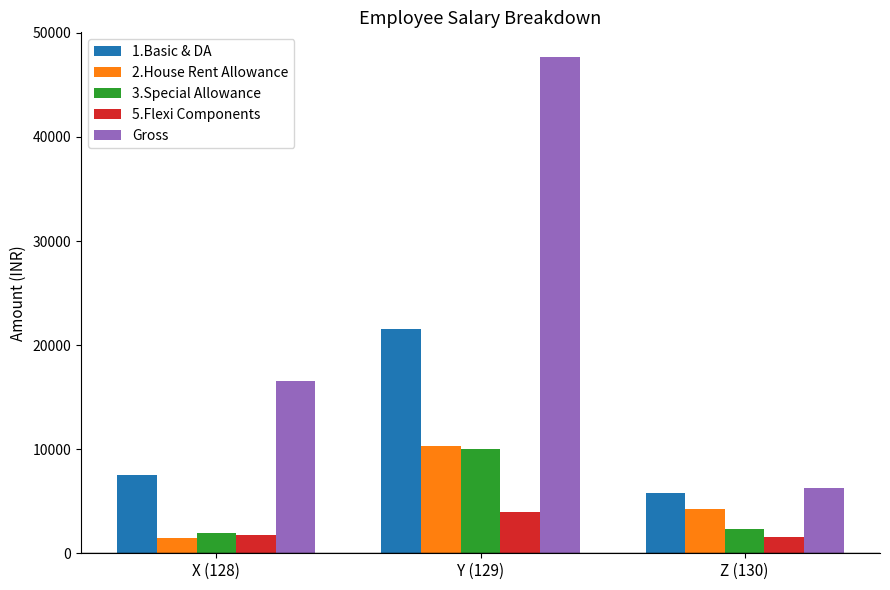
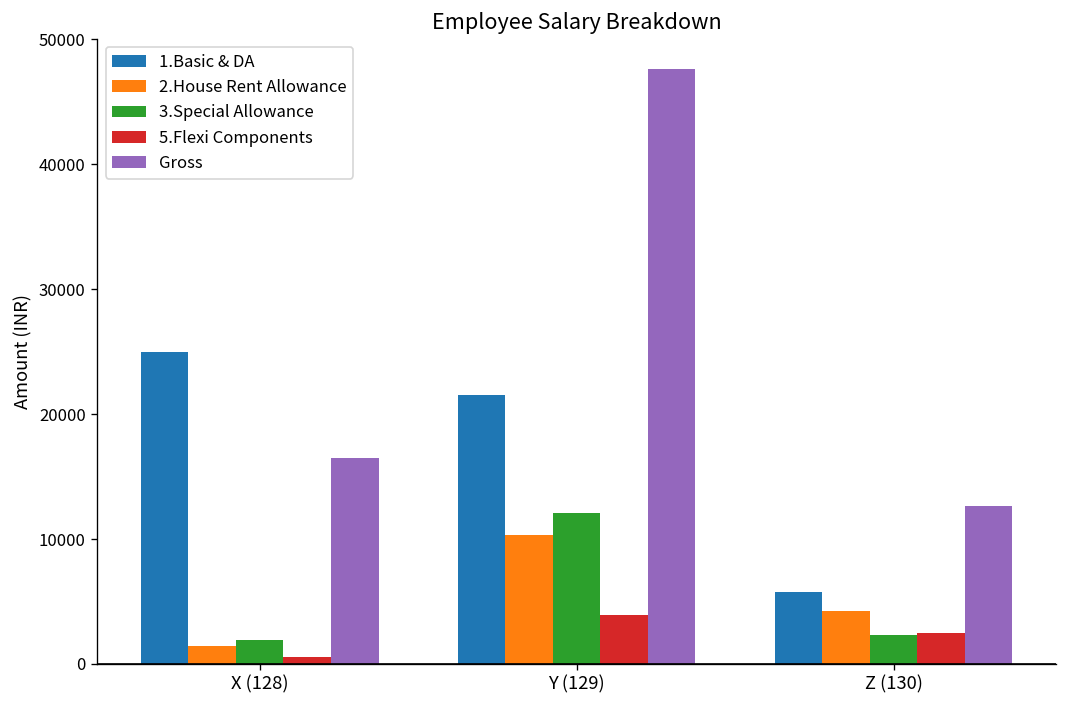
  {
    "1.Basic & DA": {
-     "X (128)": 7500,
+     "X (128)": 25000,
      "Y (129)": 21500,
      "Z (130)": 5800
    },
    "2.House Rent Allowance": {
      "X (128)": 1500,
      "Y (129)": 10300,
      "Z (130)": 4200
    },
    "3.Special Allowance": {
      "X (128)": 1900,
-     "Y (129)": 10000,
+     "Y (129)": 12100,
      "Z (130)": 2300
    },
    "5.Flexi Components": {
-     "X (128)": 1800,
+     "X (128)": 500,
      "Y (129)": 3900,
-     "Z (130)": 1500
+     "Z (130)": 2500
    },
    "Gross": {
      "X (128)": 16500,
      "Y (129)": 47700,
-     "Z (130)": 6300
+     "Z (130)": 12700
    }
  }
